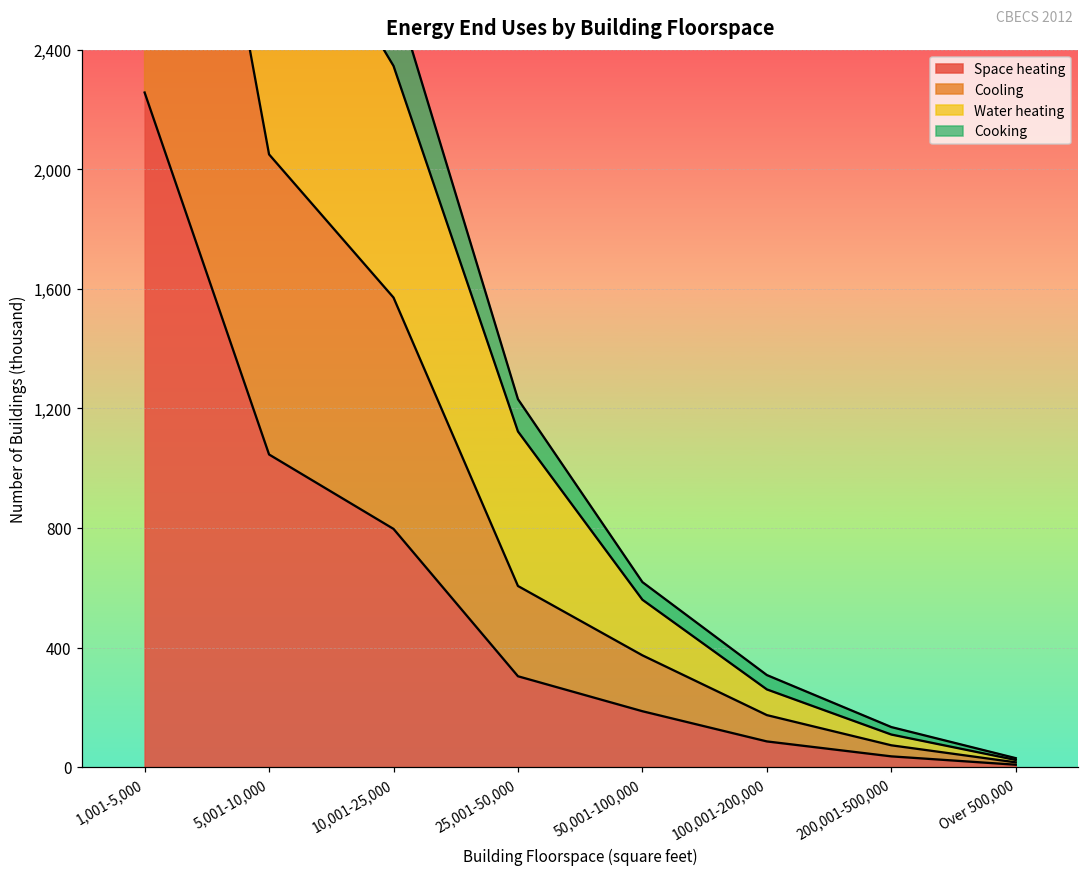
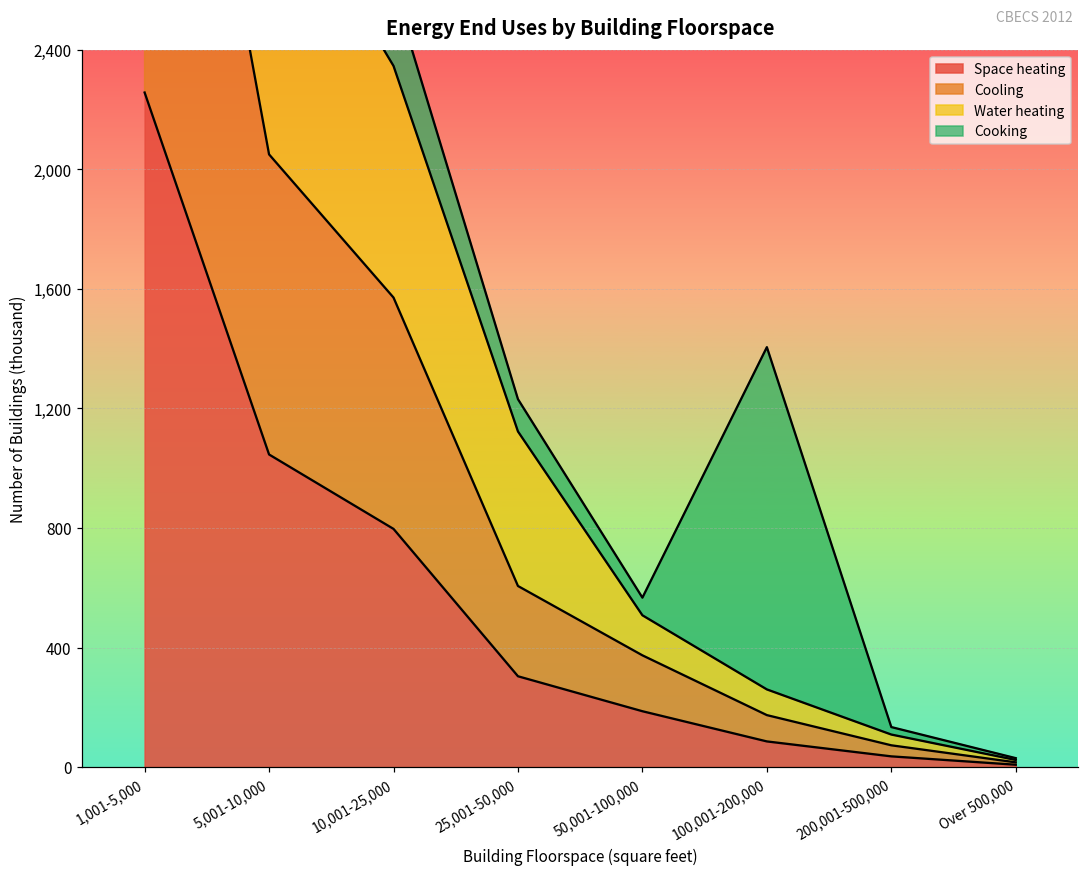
  {
    "Water heating": {
      "10,001-25,000": "780",
      "25,001-50,000": "520",
-     "50,001-100,000": "190",
+     "50,001-100,000": "130",
      "100,001-200,000": "90",
      "200,001-500,000": "40"
    },
    "Cooking": {
      "25,001-50,000": "110",
      "50,001-100,000": "60",
-     "100,001-200,000": "50",
+     "100,001-200,000": "1,150",
      "200,001-500,000": "30"
    }
  }
